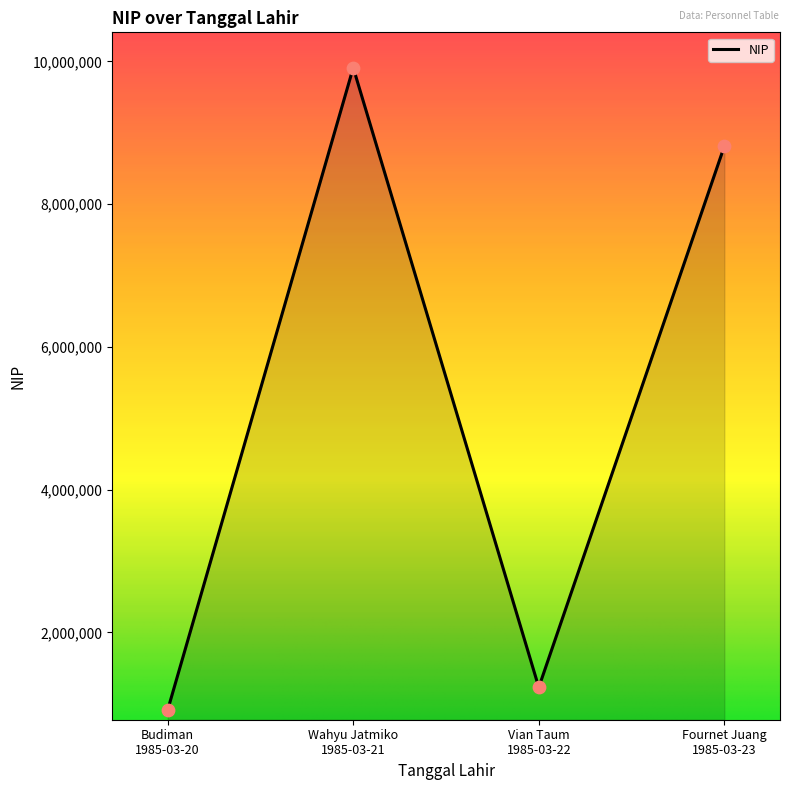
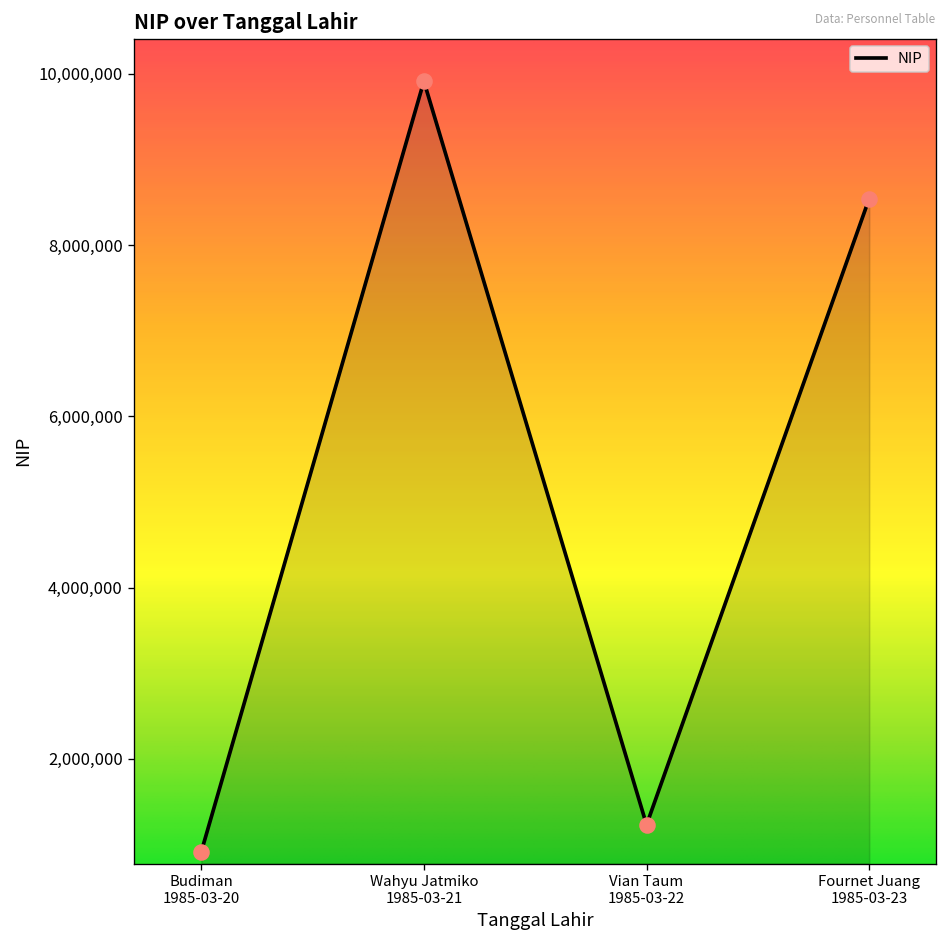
  {
    "Budiman 1985-03-20": "900,000",
    "Wahyu Jatmiko 1985-03-21": "9,900,000",
    "Vian Taum 1985-03-22": "1,200,000",
-   "Fournet Juang 1985-03-23": "8,800,000"
+   "Fournet Juang 1985-03-23": "8,500,000"
  }
